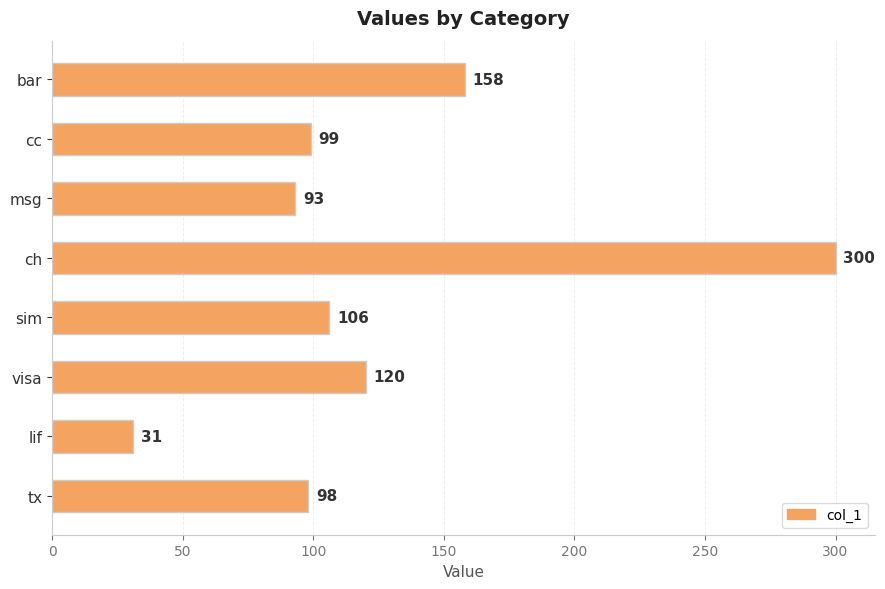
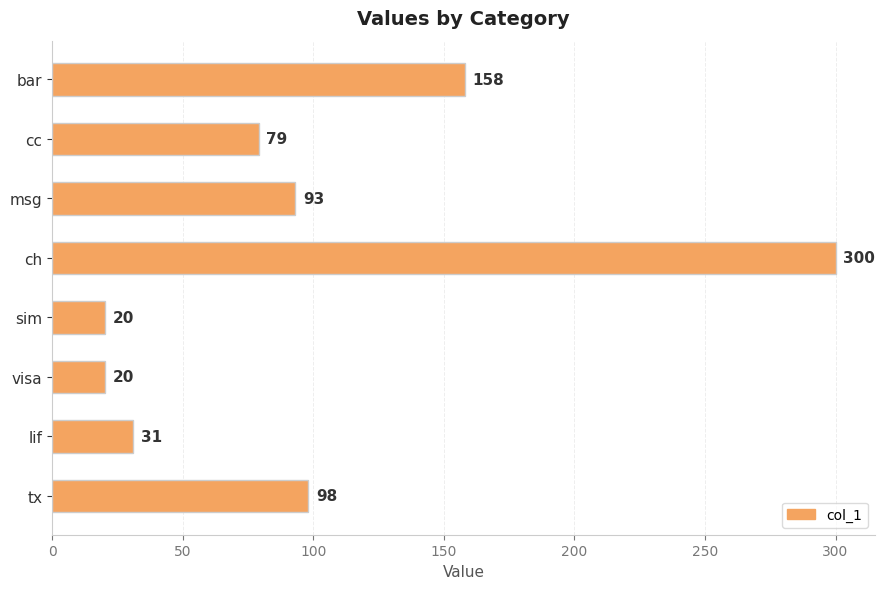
  {
    "bar": 158,
-   "cc": 99,
+   "cc": 79,
    "msg": 93,
    "ch": 300,
-   "sim": 106,
-   "visa": 120,
+   "sim": 20,
+   "visa": 20,
    "lif": 31,
    "tx": 98
  }
